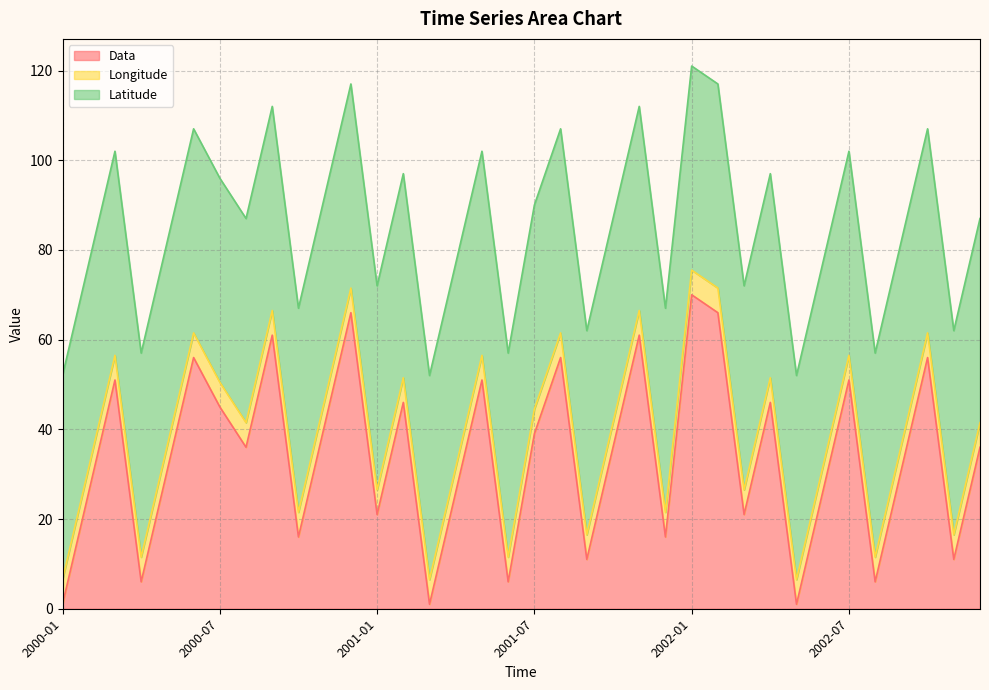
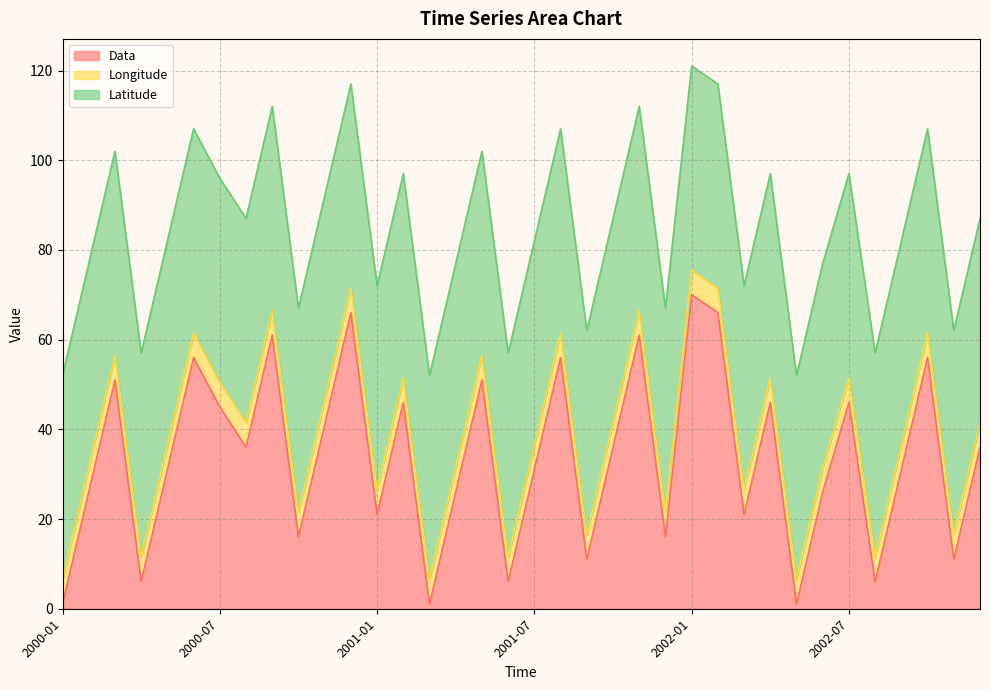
  {
    "Data": {
      "2000-01": 1,
      "2000-07": 45,
      "2001-01": 21,
-     "2001-07": 39,
+     "2001-07": 31,
      "2002-01": 70,
-     "2002-07": 51
+     "2002-07": 46
    },
    "Longitude": {
      "2000-01": 6,
      "2000-07": 6,
      "2001-01": 6,
      "2001-07": 6,
      "2002-01": 6,
      "2002-07": 6
    },
    "Latitude": {
      "2000-01": 46,
      "2000-07": 46,
      "2001-01": 46,
      "2001-07": 46,
      "2002-01": 46,
      "2002-07": 46
    }
  }
